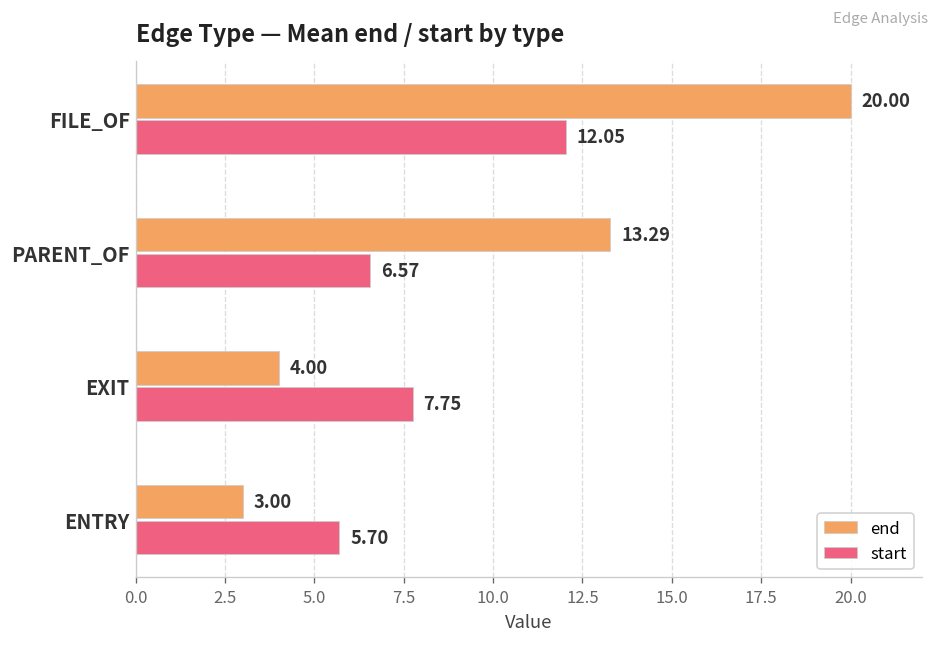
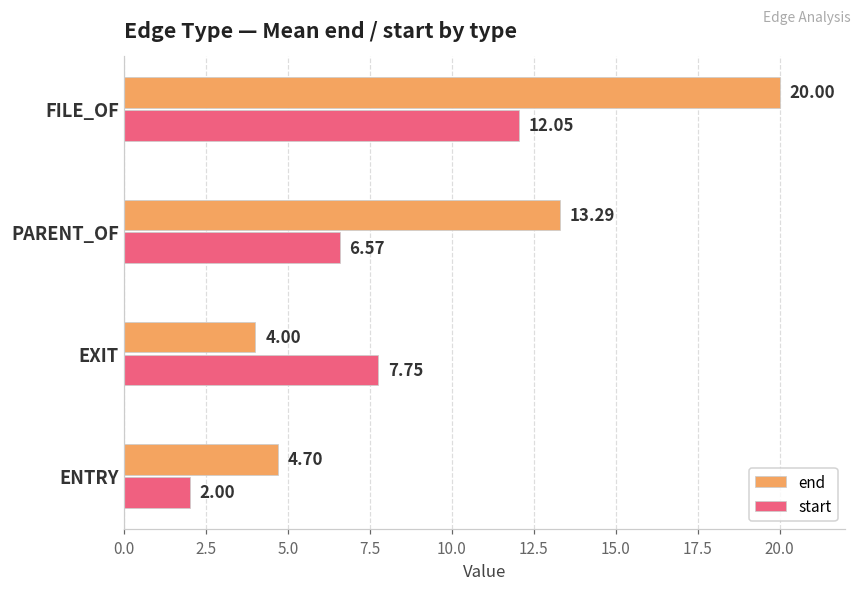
  {
    "end": {
      "FILE_OF": 20.00,
      "PARENT_OF": 13.29,
      "EXIT": 4.00,
-     "ENTRY": 3.00
+     "ENTRY": 4.70
    },
    "start": {
      "FILE_OF": 12.05,
      "PARENT_OF": 6.57,
      "EXIT": 7.75,
-     "ENTRY": 5.70
+     "ENTRY": 2.00
    }
  }
